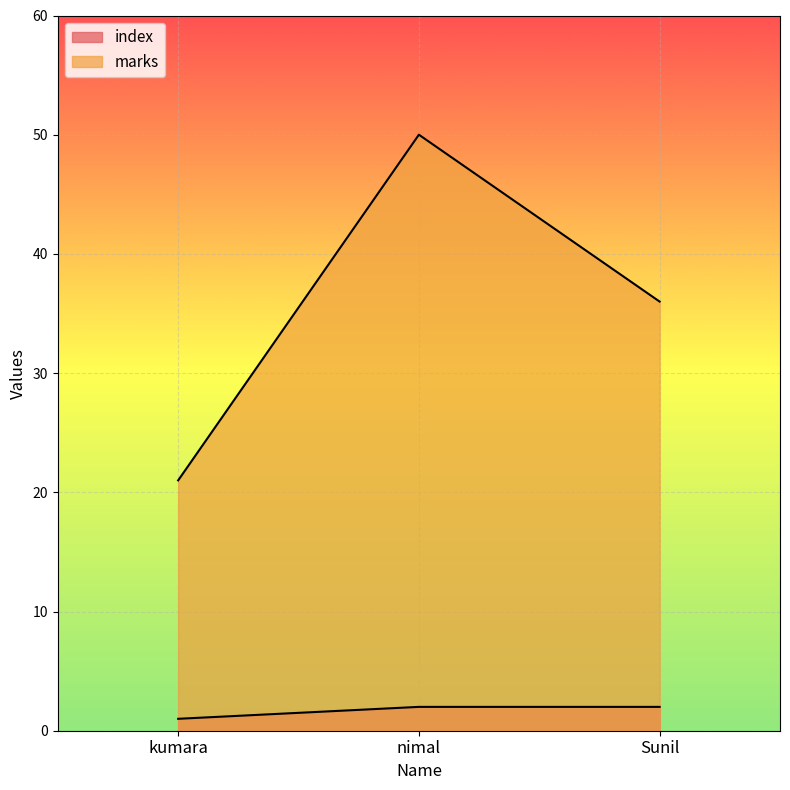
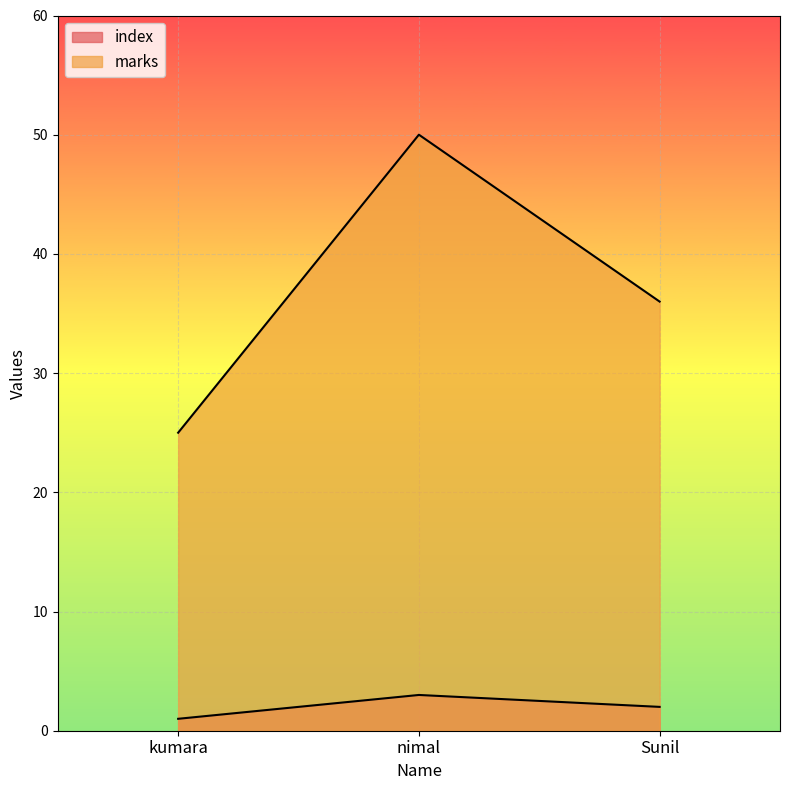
  {
    "index": {
      "kumara": 1,
-     "nimal": 2,
+     "nimal": 3,
      "Sunil": 2
    },
    "marks": {
-     "kumara": 21,
+     "kumara": 25,
      "nimal": 50,
      "Sunil": 36
    }
  }
